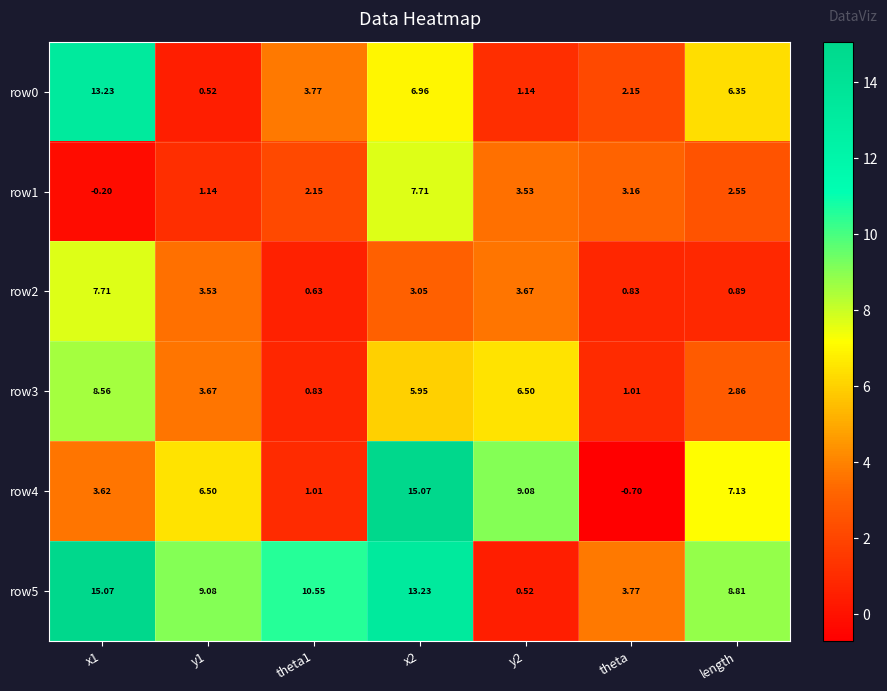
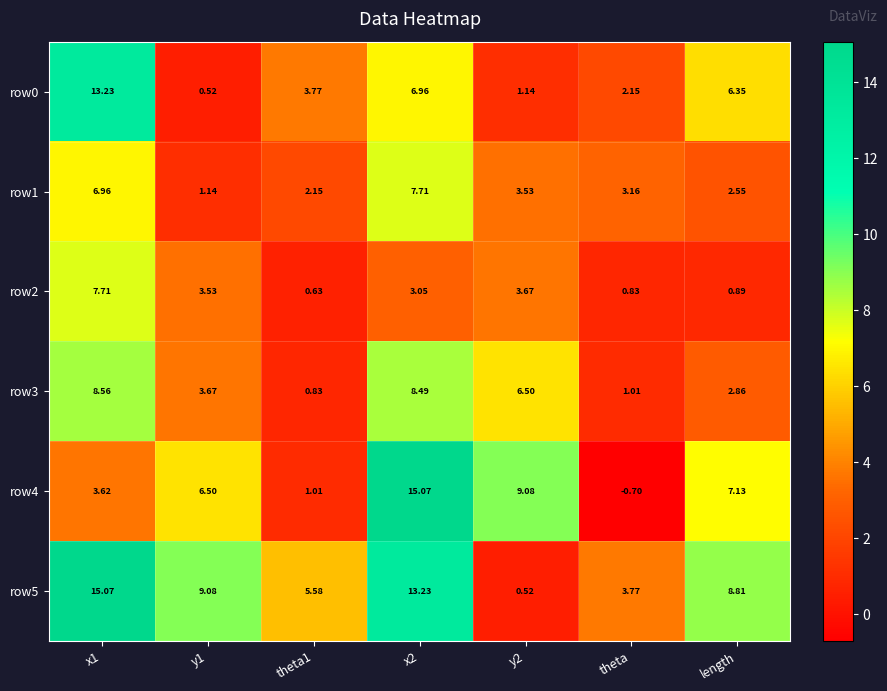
  {
    "row0": {
      "x1": 13.23,
      "y1": 0.52,
      "theta1": 3.77,
      "x2": 6.96,
      "y2": 1.14,
      "theta": 2.15,
      "length": 6.35
    },
    "row1": {
-     "x1": -0.20,
+     "x1": 6.96,
      "y1": 1.14,
      "theta1": 2.15,
      "x2": 7.71,
      "y2": 3.53,
      "theta": 3.16,
      "length": 2.55
    },
    "row2": {
      "x1": 7.71,
      "y1": 3.53,
      "theta1": 0.63,
      "x2": 3.05,
      "y2": 3.67,
      "theta": 0.83,
      "length": 0.89
    },
    "row3": {
      "x1": 8.56,
      "y1": 3.67,
      "theta1": 0.83,
-     "x2": 5.95,
+     "x2": 8.49,
      "y2": 6.50,
      "theta": 1.01,
      "length": 2.86
    },
    "row4": {
      "x1": 3.62,
      "y1": 6.50,
      "theta1": 1.01,
      "x2": 15.07,
      "y2": 9.08,
      "theta": -0.70,
      "length": 7.13
    },
    "row5": {
      "x1": 15.07,
      "y1": 9.08,
-     "theta1": 10.55,
+     "theta1": 5.58,
      "x2": 13.23,
      "y2": 0.52,
      "theta": 3.77,
      "length": 8.81
    }
  }
